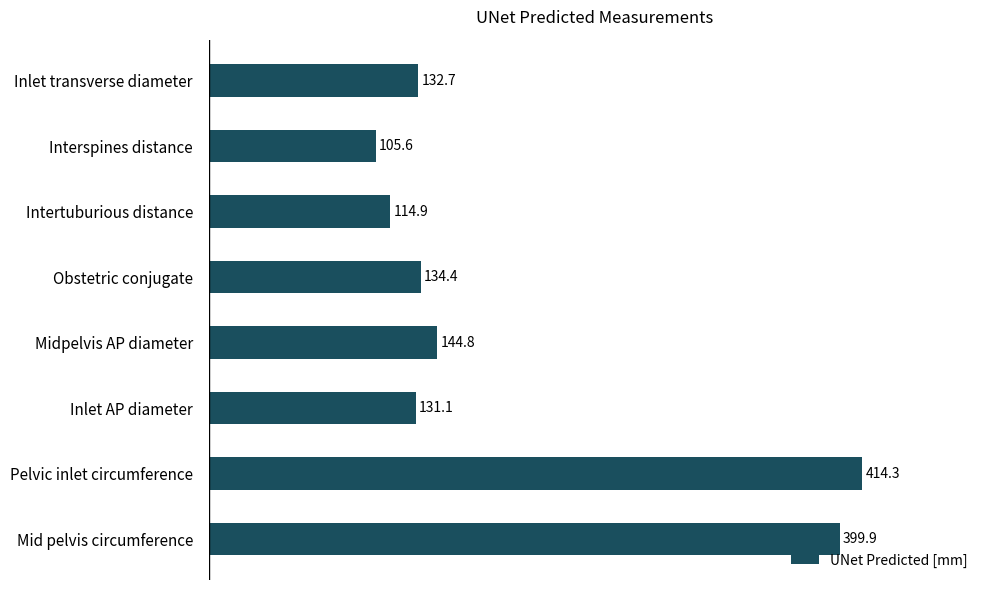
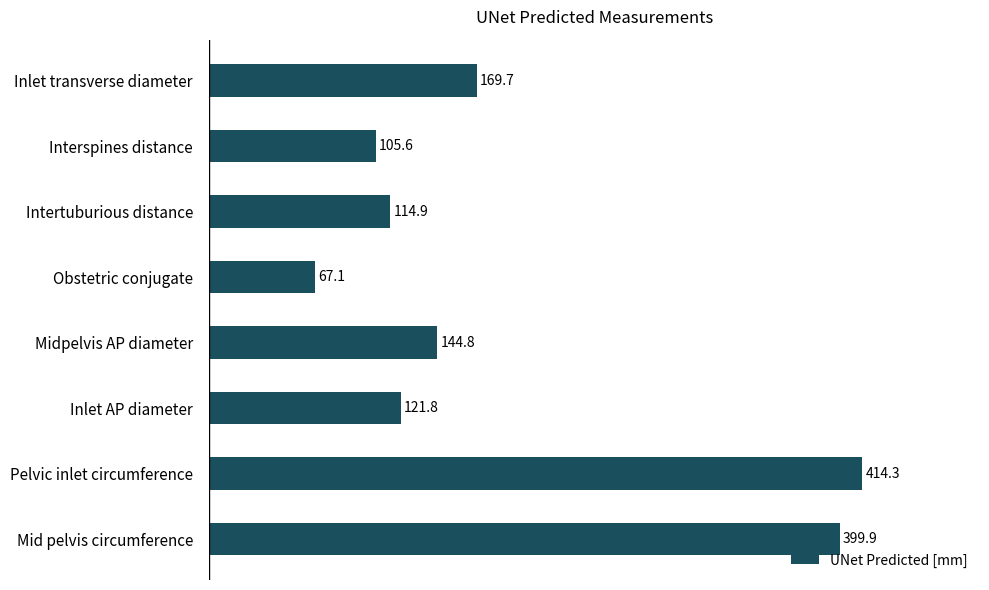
  {
-   "Inlet transverse diameter": 132.7,
+   "Inlet transverse diameter": 169.7,
    "Interspines distance": 105.6,
    "Intertuburious distance": 114.9,
-   "Obstetric conjugate": 134.4,
+   "Obstetric conjugate": 67.1,
    "Midpelvis AP diameter": 144.8,
-   "Inlet AP diameter": 131.1,
+   "Inlet AP diameter": 121.8,
    "Pelvic inlet circumference": 414.3,
    "Mid pelvis circumference": 399.9
  }
